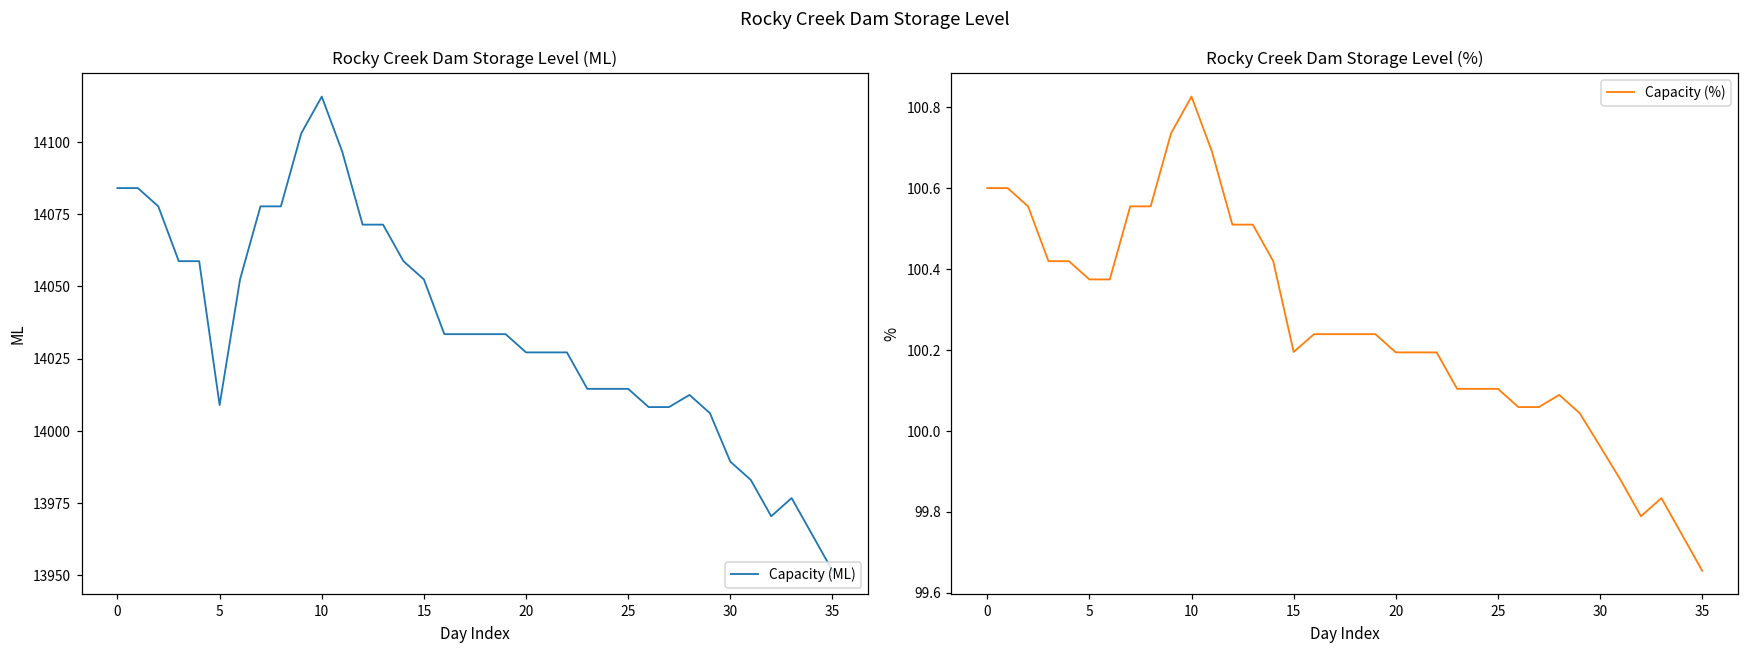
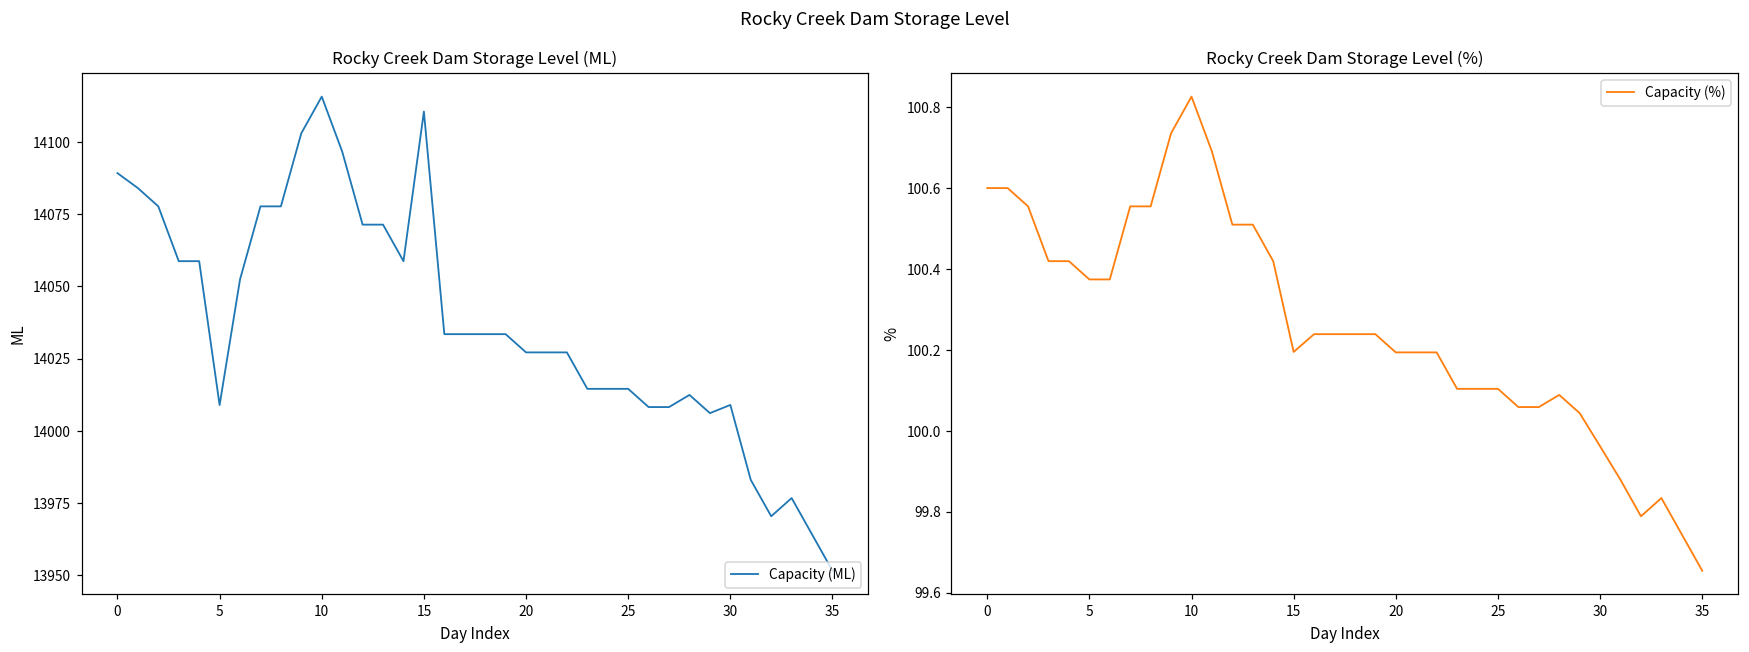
  {
    "Rocky Creek Dam Storage Level (ML)": {
-     "0": 14084,
+     "0": 14089,
      "5": 14009,
      "10": 14116,
-     "15": 14052,
+     "15": 14110,
      "20": 14027,
      "25": 14015,
-     "30": 13989
+     "30": 14009
    },
    "Rocky Creek Dam Storage Level (%)": {
      "0": 100.60,
      "5": 100.37,
      "10": 100.83,
      "15": 100.19,
      "20": 100.19,
      "25": 100.10,
      "30": 99.96,
      "35": 99.65
    }
  }
